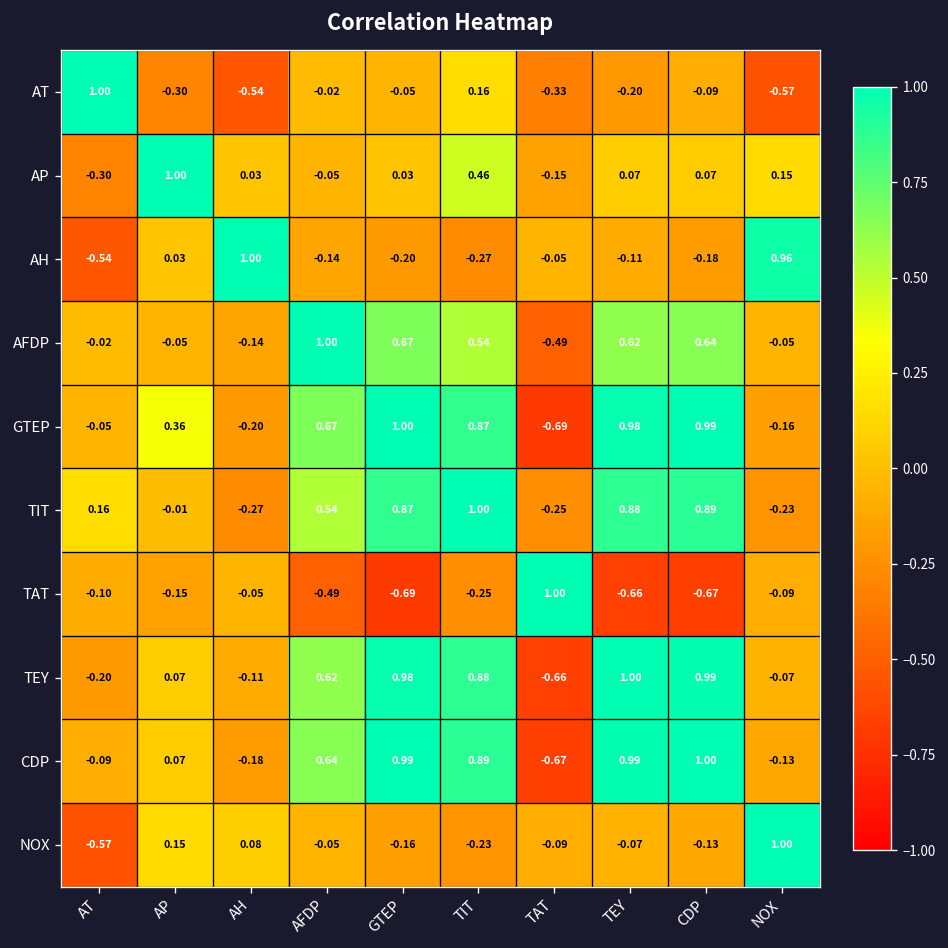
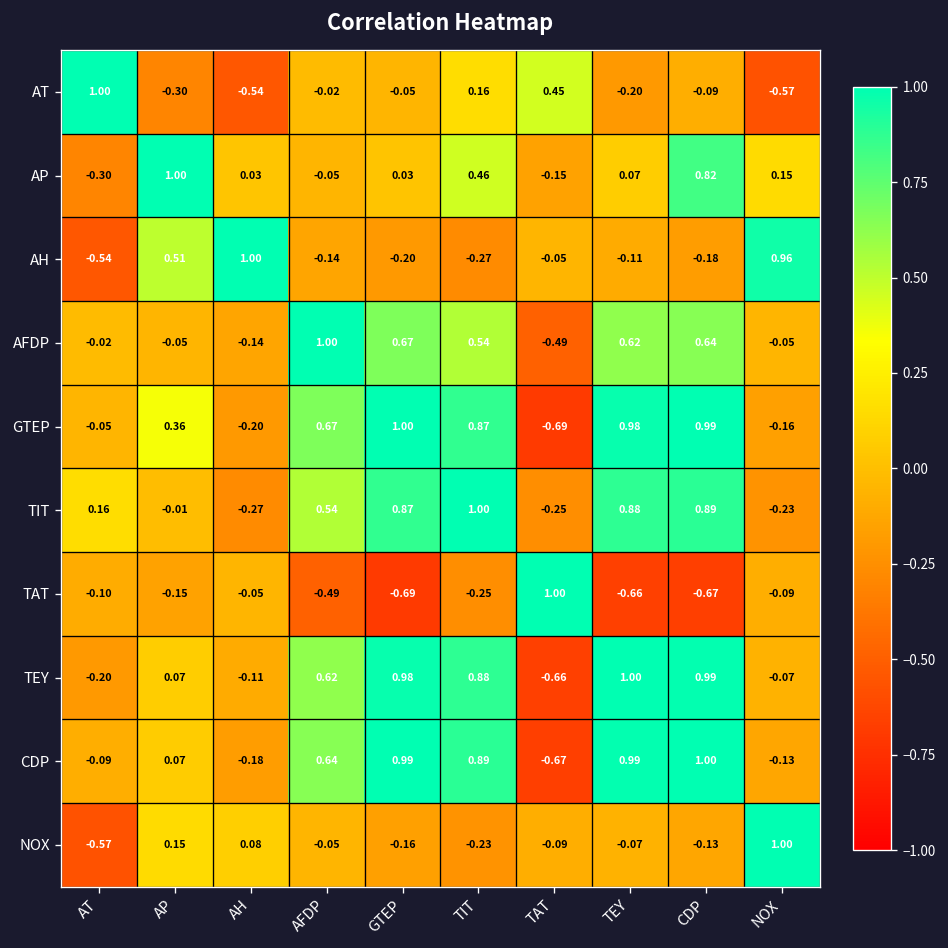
  {
    "AT": {
      "AT": 1.00,
      "AP": -0.30,
      "AH": -0.54,
      "AFDP": -0.02,
      "GTEP": -0.05,
      "TIT": 0.16,
-     "TAT": -0.33,
+     "TAT": 0.45,
      "TEY": -0.20,
      "CDP": -0.09,
      "NOX": -0.57
    },
    "AP": {
      "AT": -0.30,
      "AP": 1.00,
      "AH": 0.03,
      "AFDP": -0.05,
      "GTEP": 0.03,
      "TIT": 0.46,
      "TAT": -0.15,
      "TEY": 0.07,
-     "CDP": 0.07,
+     "CDP": 0.82,
      "NOX": 0.15
    },
    "AH": {
      "AT": -0.54,
-     "AP": 0.03,
+     "AP": 0.51,
      "AH": 1.00,
      "AFDP": -0.14,
      "GTEP": -0.20,
      "TIT": -0.27,
      "TAT": -0.05,
      "TEY": -0.11,
      "CDP": -0.18,
      "NOX": 0.96
    },
    "AFDP": {
      "AT": -0.02,
      "AP": -0.05,
      "AH": -0.14,
      "AFDP": 1.00,
      "GTEP": 0.67,
      "TIT": 0.54,
      "TAT": -0.49,
      "TEY": 0.62,
      "CDP": 0.64,
      "NOX": -0.05
    },
    "GTEP": {
      "AT": -0.05,
      "AP": 0.36,
      "AH": -0.20,
      "AFDP": 0.67,
      "GTEP": 1.00,
      "TIT": 0.87,
      "TAT": -0.69,
      "TEY": 0.98,
      "CDP": 0.99,
      "NOX": -0.16
    },
    "TIT": {
      "AT": 0.16,
      "AP": -0.01,
      "AH": -0.27,
      "AFDP": 0.54,
      "GTEP": 0.87,
      "TIT": 1.00,
      "TAT": -0.25,
      "TEY": 0.88,
      "CDP": 0.89,
      "NOX": -0.23
    },
    "TAT": {
      "AT": -0.10,
      "AP": -0.15,
      "AH": -0.05,
      "AFDP": -0.49,
      "GTEP": -0.69,
      "TIT": -0.25,
      "TAT": 1.00,
      "TEY": -0.66,
      "CDP": -0.67,
      "NOX": -0.09
    },
    "TEY": {
      "AT": -0.20,
      "AP": 0.07,
      "AH": -0.11,
      "AFDP": 0.62,
      "GTEP": 0.98,
      "TIT": 0.88,
      "TAT": -0.66,
      "TEY": 1.00,
      "CDP": 0.99,
      "NOX": -0.07
    },
    "CDP": {
      "AT": -0.09,
      "AP": 0.07,
      "AH": -0.18,
      "AFDP": 0.64,
      "GTEP": 0.99,
      "TIT": 0.89,
      "TAT": -0.67,
      "TEY": 0.99,
      "CDP": 1.00,
      "NOX": -0.13
    },
    "NOX": {
      "AT": -0.57,
      "AP": 0.15,
      "AH": 0.08,
      "AFDP": -0.05,
      "GTEP": -0.16,
      "TIT": -0.23,
      "TAT": -0.09,
      "TEY": -0.07,
      "CDP": -0.13,
      "NOX": 1.00
    }
  }
